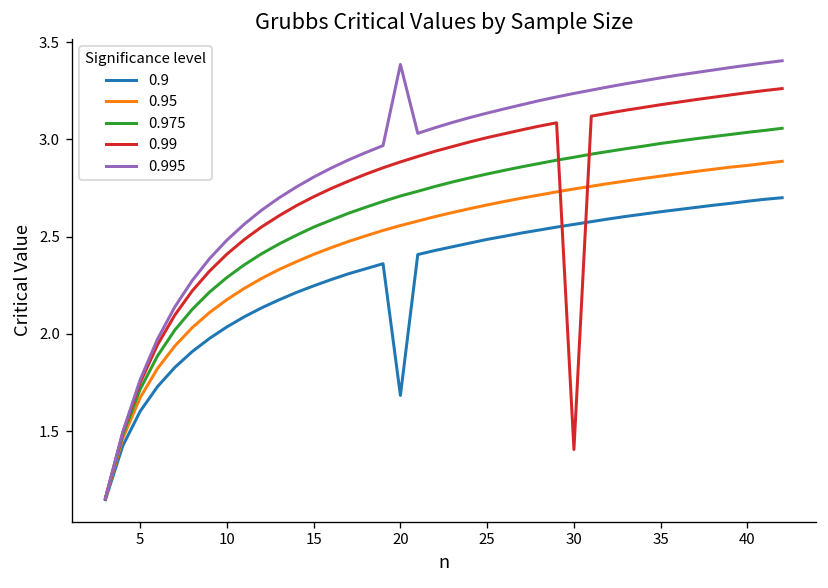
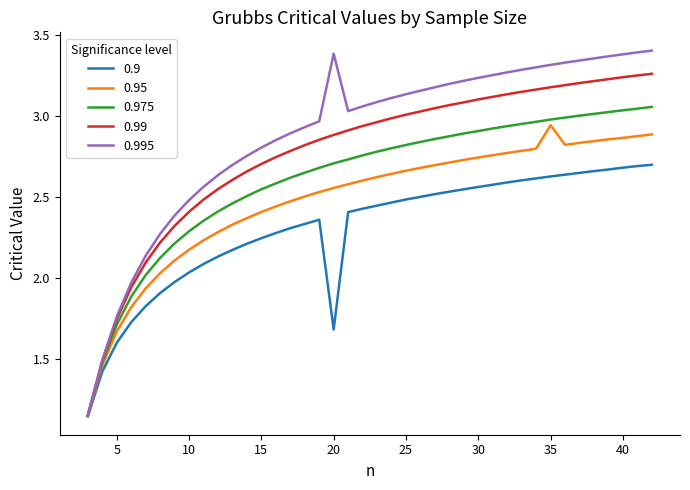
  {
    "0.9": {
      "5": 1.60,
      "10": 2.04,
      "15": 2.25,
      "20": 1.68,
      "25": 2.49,
      "30": 2.56,
      "35": 2.63,
      "40": 2.68
    },
    "0.95": {
      "5": 1.67,
      "10": 2.18,
      "15": 2.41,
      "20": 2.56,
      "25": 2.66,
      "30": 2.75,
-     "35": 2.81,
+     "35": 2.94,
      "40": 2.87
    },
    "0.975": {
      "5": 1.72,
      "10": 2.29,
      "15": 2.55,
      "20": 2.71,
      "25": 2.82,
      "30": 2.91,
      "35": 2.98,
      "40": 3.04
    },
    "0.99": {
      "10": 2.41,
      "15": 2.71,
      "20": 2.88,
      "25": 3.01,
-     "30": 1.41,
+     "30": 3.10,
      "35": 3.18,
      "40": 3.24
    },
    "0.995": {
      "10": 2.48,
      "15": 2.81,
      "20": 3.39,
      "25": 3.14,
      "30": 3.24,
      "35": 3.32,
      "40": 3.38
    }
  }
